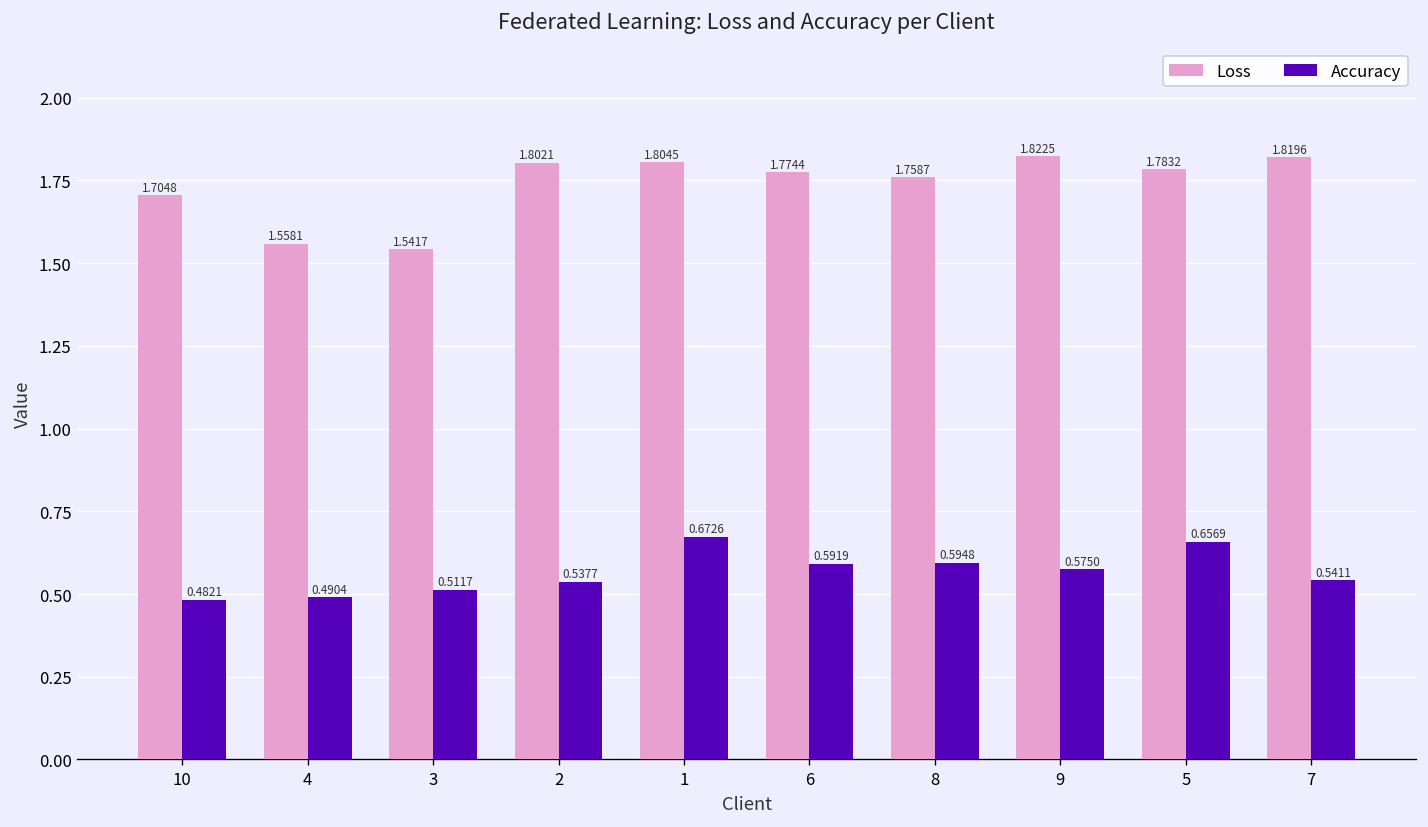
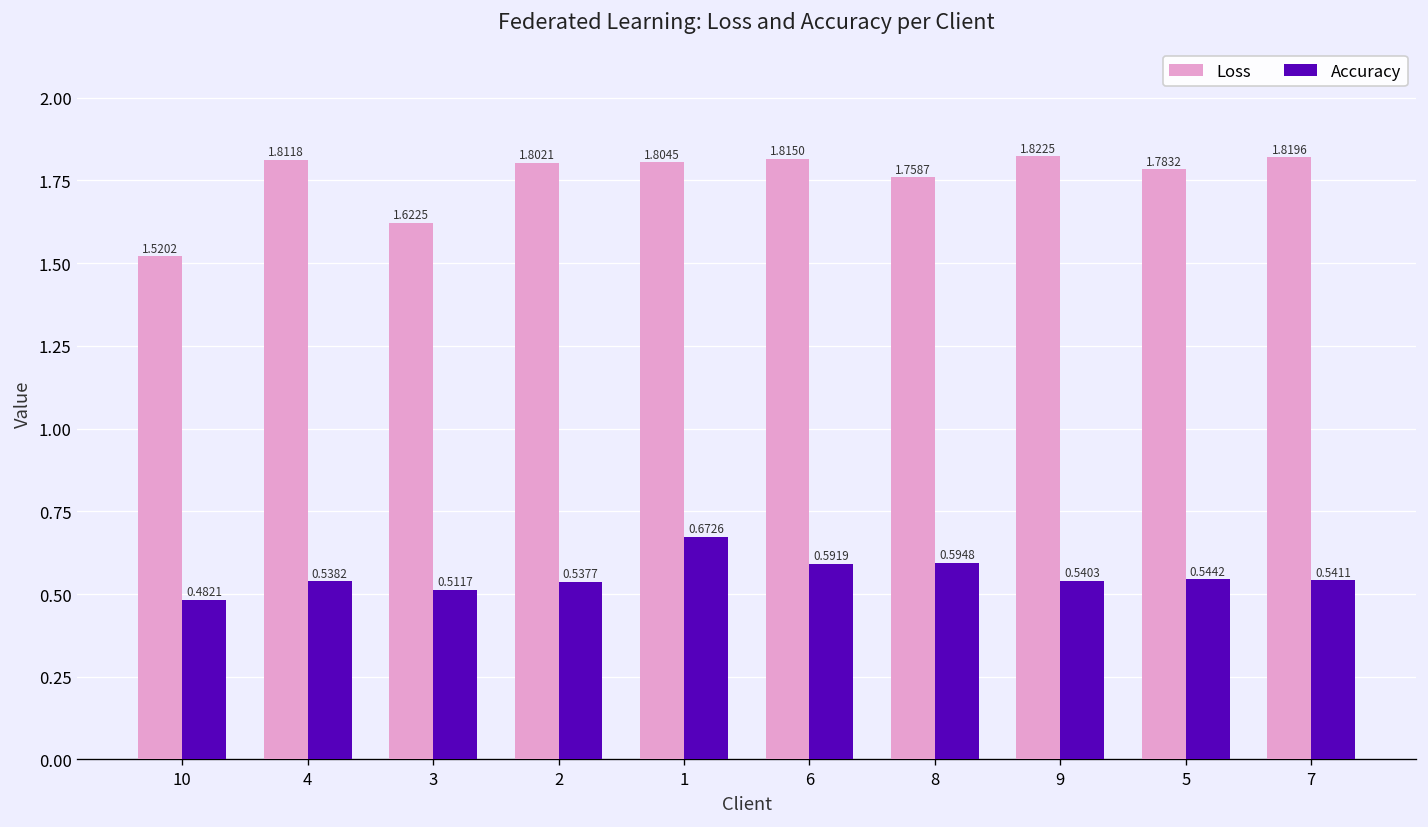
  {
    "Loss": {
-     "10": 1.7048,
-     "4": 1.5581,
-     "3": 1.5417,
+     "10": 1.5202,
+     "4": 1.8118,
+     "3": 1.6225,
      "2": 1.8021,
      "1": 1.8045,
-     "6": 1.7744,
+     "6": 1.8150,
      "8": 1.7587,
      "9": 1.8225,
      "5": 1.7832,
      "7": 1.8196
    },
    "Accuracy": {
      "10": 0.4821,
-     "4": 0.4904,
+     "4": 0.5382,
      "3": 0.5117,
      "2": 0.5377,
      "1": 0.6726,
      "6": 0.5919,
      "8": 0.5948,
-     "9": 0.5750,
-     "5": 0.6569,
+     "9": 0.5403,
+     "5": 0.5442,
      "7": 0.5411
    }
  }
